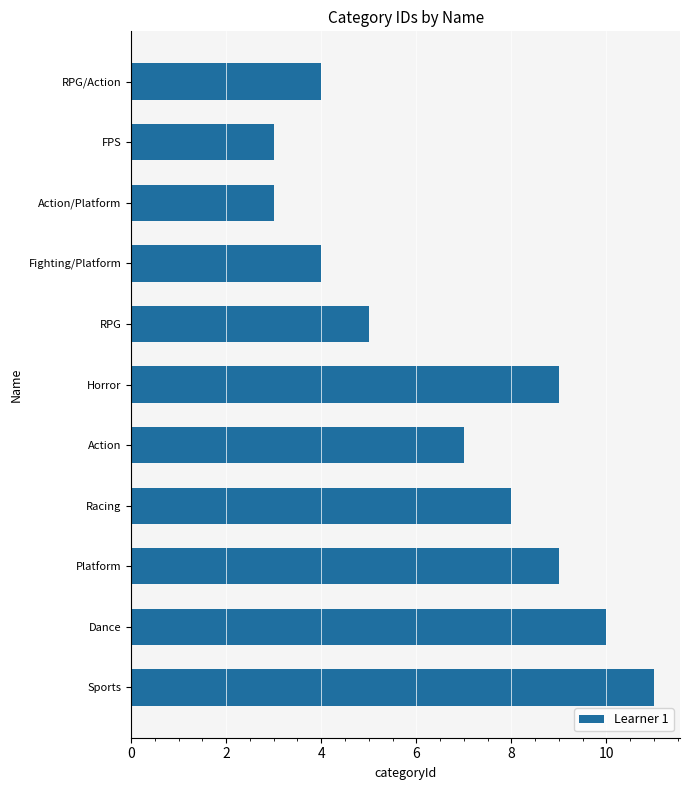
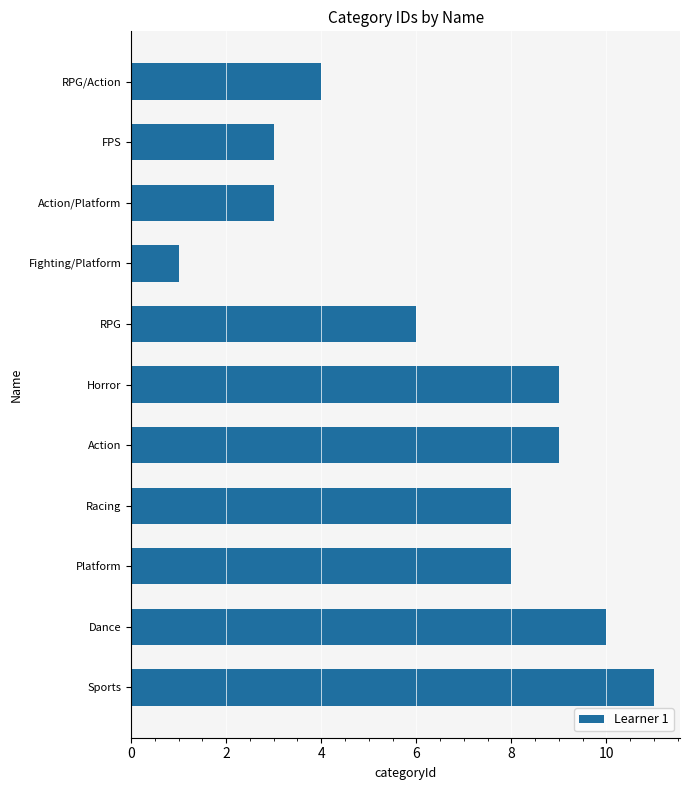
  {
    "RPG/Action": 4,
    "FPS": 3,
    "Action/Platform": 3,
-   "Fighting/Platform": 4,
-   "RPG": 5,
+   "Fighting/Platform": 1,
+   "RPG": 6,
    "Horror": 9,
-   "Action": 7,
+   "Action": 9,
    "Racing": 8,
-   "Platform": 9,
+   "Platform": 8,
    "Dance": 10,
    "Sports": 11
  }
